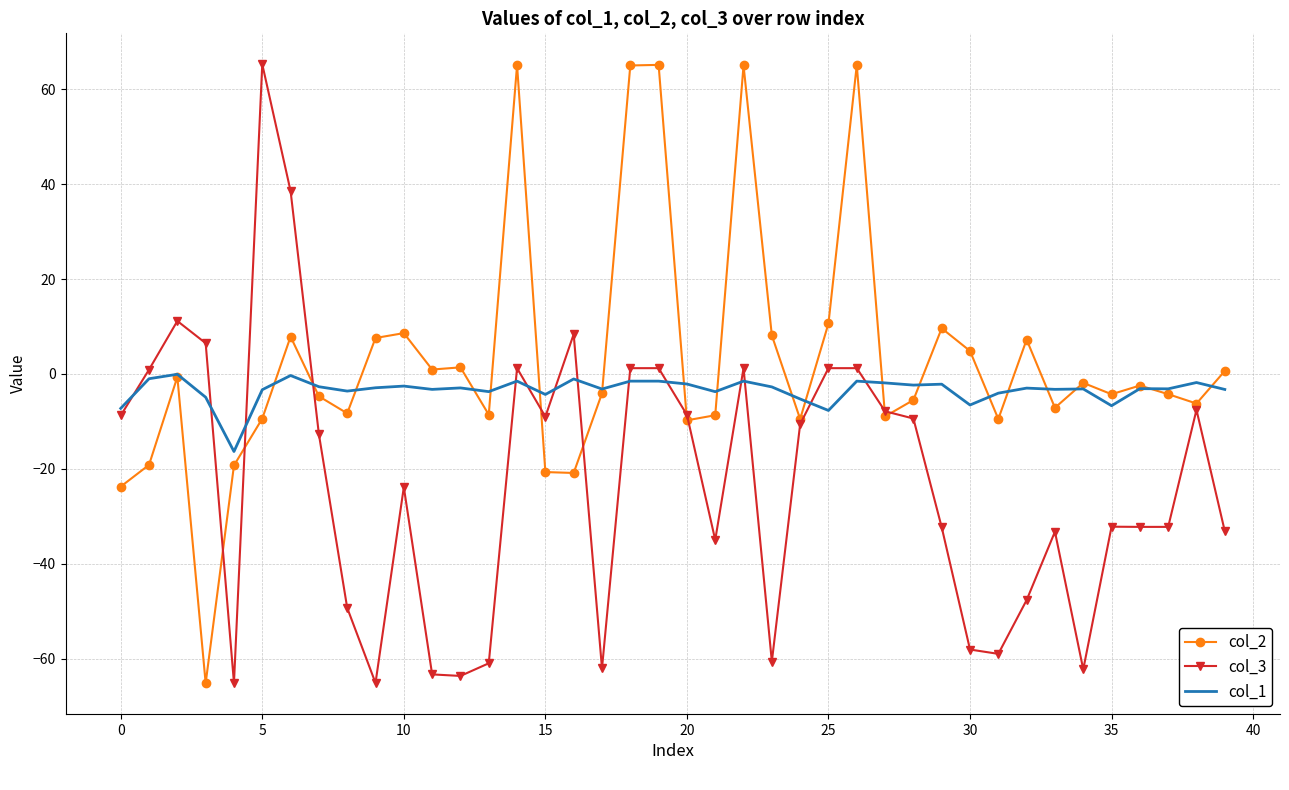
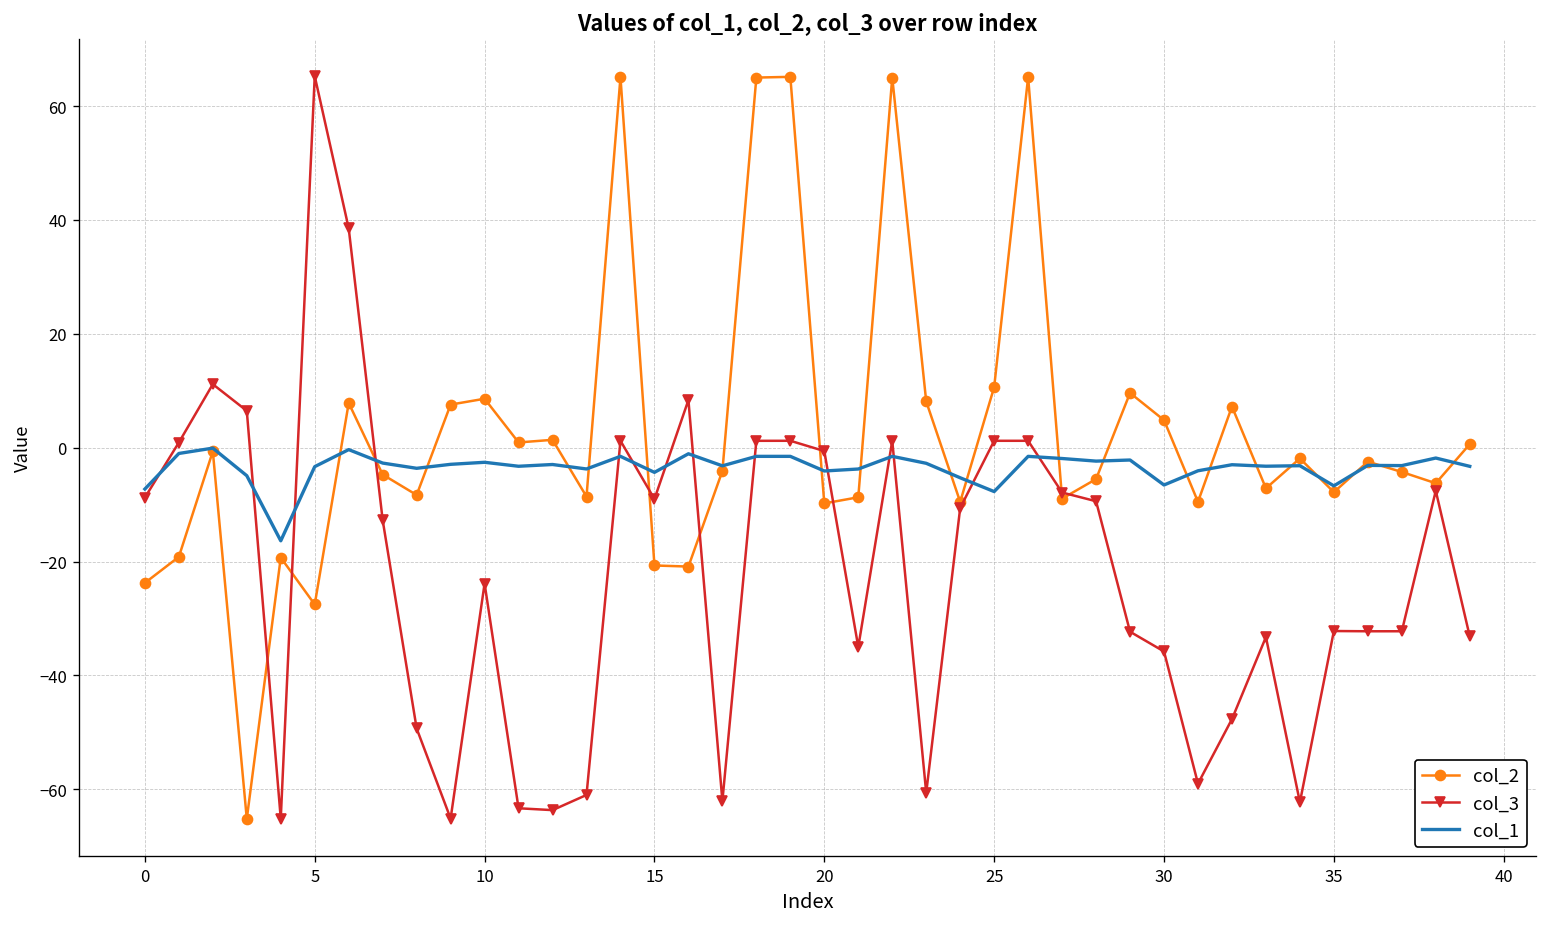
  {
    "col_2": {
      "0": -24,
-     "5": -9,
+     "5": -28,
      "10": 9,
      "15": -21,
      "20": -10,
      "25": 11,
      "30": 5,
-     "35": -4
+     "35": -8
    },
    "col_3": {
      "0": -9,
      "5": 65,
      "10": -24,
      "15": -9,
-     "20": -9,
+     "20": -1,
      "25": 1,
-     "30": -58,
+     "30": -36,
      "35": -32
    },
    "col_1": {
      "0": -7,
      "5": -3,
      "10": -3,
      "15": -4,
-     "20": -2,
+     "20": -4,
      "25": -8,
      "30": -7,
      "35": -7
    }
  }
